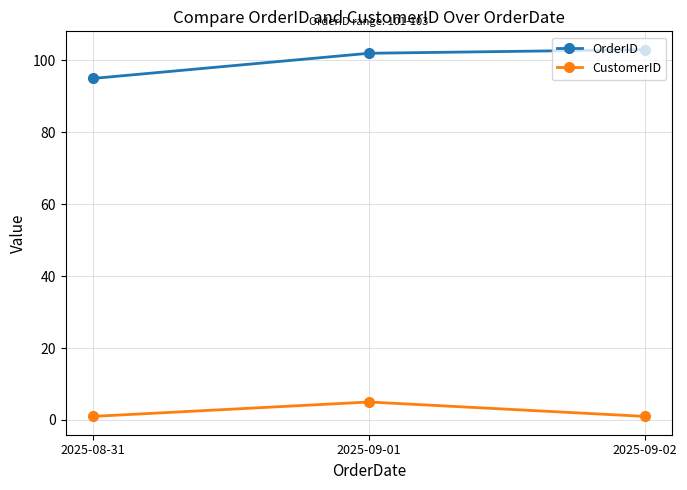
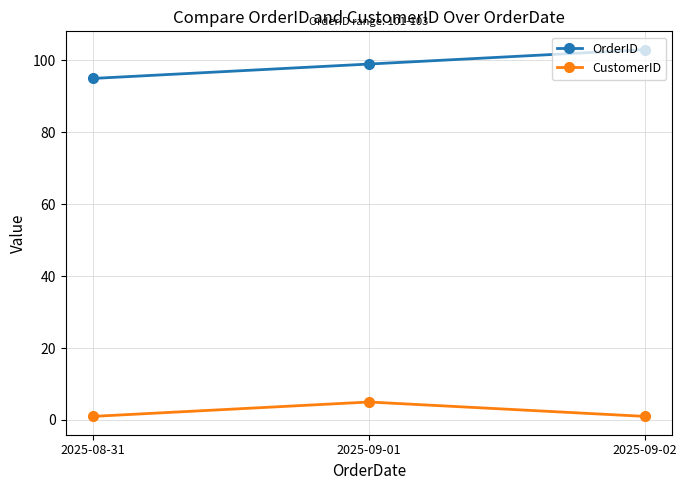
  {
    "OrderID": {
      "2025-08-31": 95,
-     "2025-09-01": 102
+     "2025-09-01": 99
    },
    "CustomerID": {
      "2025-08-31": 1,
      "2025-09-01": 5,
      "2025-09-02": 1
    }
  }
